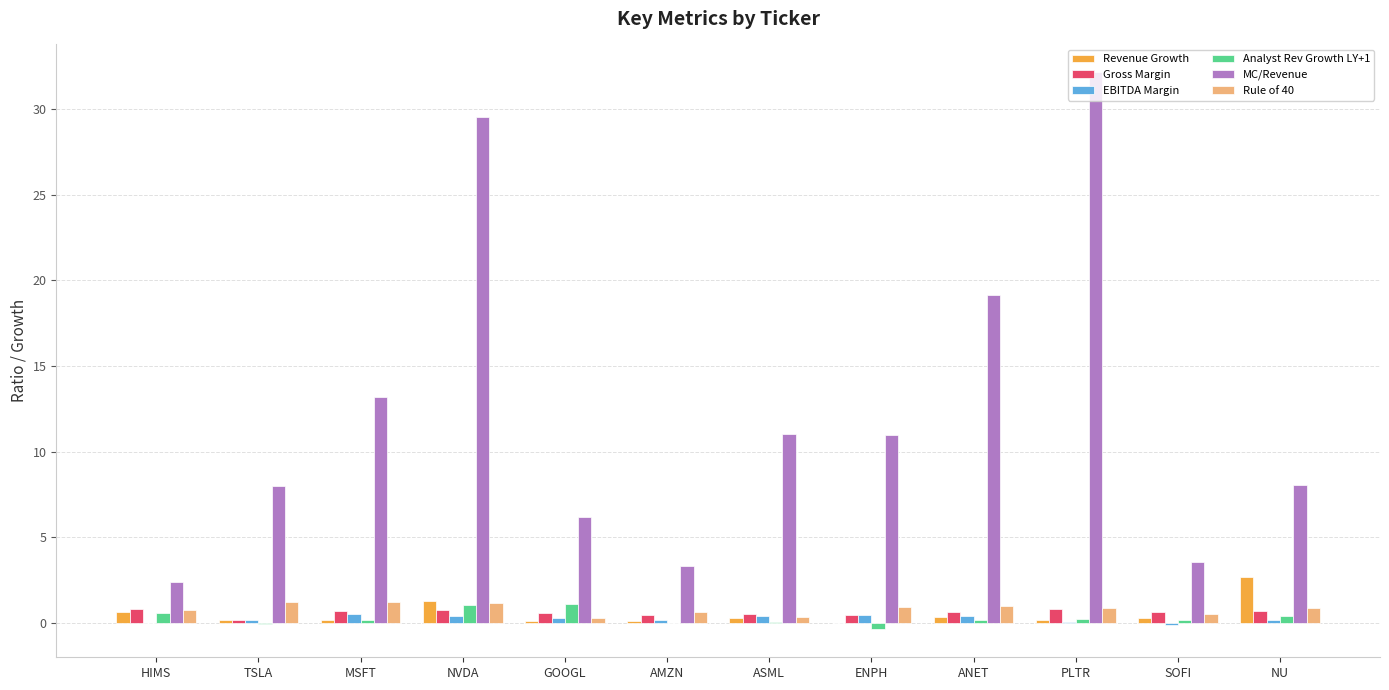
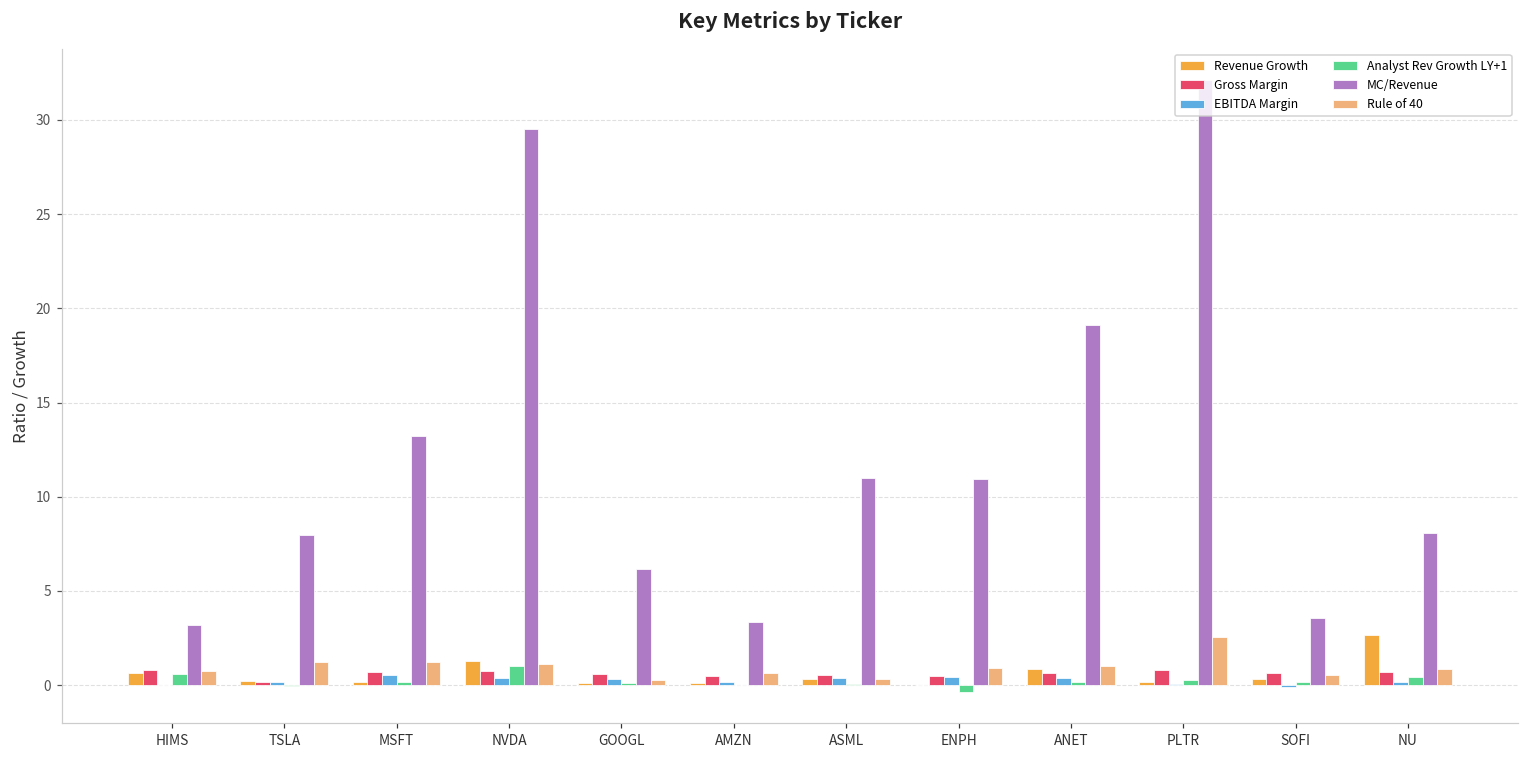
  {
    "Revenue Growth": {
      "HIMS": 0.7,
      "TSLA": 0.2,
      "MSFT": 0.2,
      "NVDA": 1.3,
      "ASML": 0.3,
-     "ANET": 0.3,
+     "ANET": 0.9,
      "PLTR": 0.2,
      "SOFI": 0.3,
      "NU": 2.6
    },
    "Gross Margin": {
      "HIMS": 0.8,
      "TSLA": 0.2,
      "MSFT": 0.7,
      "NVDA": 0.8,
      "GOOGL": 0.6,
      "AMZN": 0.5,
      "ASML": 0.5,
      "ENPH": 0.5,
      "ANET": 0.6,
      "PLTR": 0.8,
      "SOFI": 0.6,
      "NU": 0.7
    },
    "EBITDA Margin": {
      "TSLA": 0.2,
      "MSFT": 0.5,
      "NVDA": 0.4,
      "GOOGL": 0.3,
      "ASML": 0.4,
      "ENPH": 0.4,
      "ANET": 0.4,
      "NU": 0.2
    },
    "Analyst Rev Growth LY+1": {
      "HIMS": 0.6,
      "NVDA": 1.0,
-     "GOOGL": 1.1,
+     "GOOGL": 0.1,
      "ENPH": -0.4,
      "ANET": 0.2,
      "PLTR": 0.2,
      "SOFI": 0.2,
      "NU": 0.4
    },
    "MC/Revenue": {
-     "HIMS": 2.4,
+     "HIMS": 3.2,
      "TSLA": 8.0,
      "MSFT": 13.2,
      "NVDA": 29.5,
      "GOOGL": 6.2,
      "AMZN": 3.3,
      "ASML": 11.0,
      "ENPH": 11.0,
      "ANET": 19.1,
      "SOFI": 3.5,
      "NU": 8.1
    },
    "Rule of 40": {
      "HIMS": 0.8,
      "TSLA": 1.2,
      "MSFT": 1.2,
      "NVDA": 1.1,
      "GOOGL": 0.3,
      "AMZN": 0.6,
      "ASML": 0.3,
      "ENPH": 0.9,
      "ANET": 1.0,
-     "PLTR": 0.9,
+     "PLTR": 2.5,
      "SOFI": 0.5,
      "NU": 0.9
    }
  }
